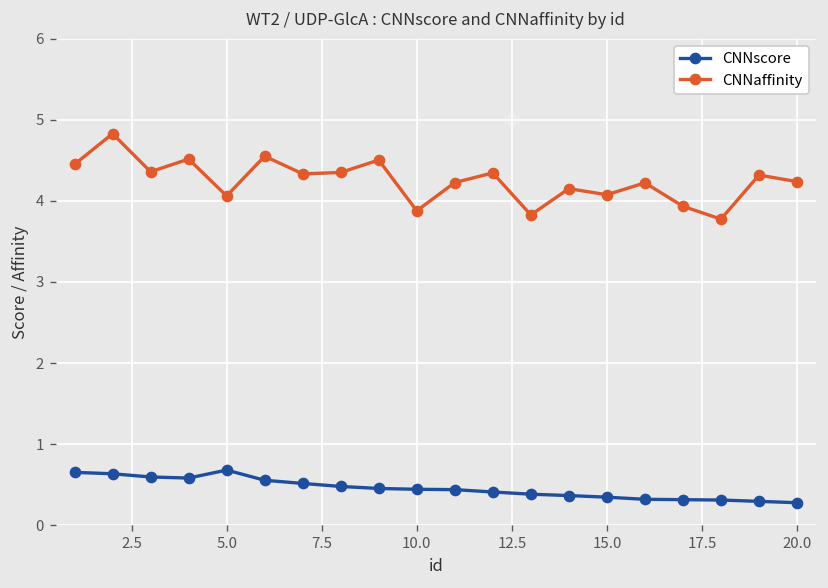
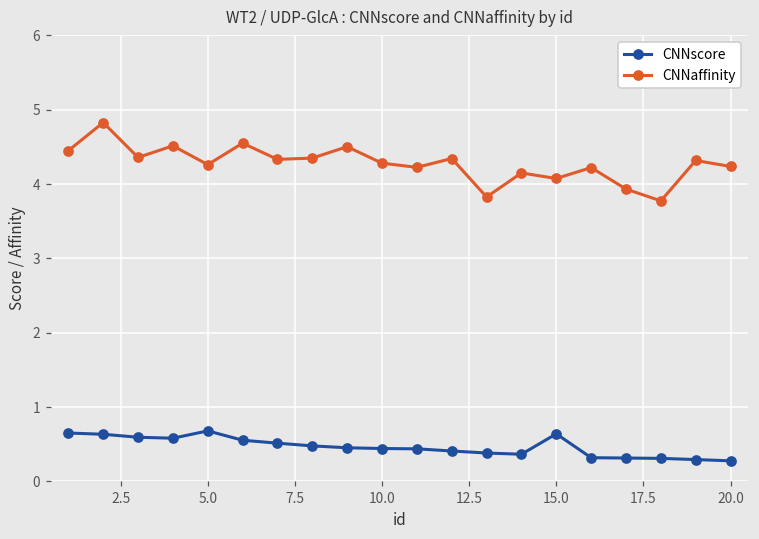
  {
    "CNNscore": {
      "5.0": 0.7,
      "10.0": 0.4,
-     "15.0": 0.3,
+     "15.0": 0.6,
      "20.0": 0.3
    },
    "CNNaffinity": {
-     "5.0": 4.1,
-     "10.0": 3.9,
+     "5.0": 4.3,
+     "10.0": 4.3,
      "15.0": 4.1,
      "20.0": 4.2
    }
  }
